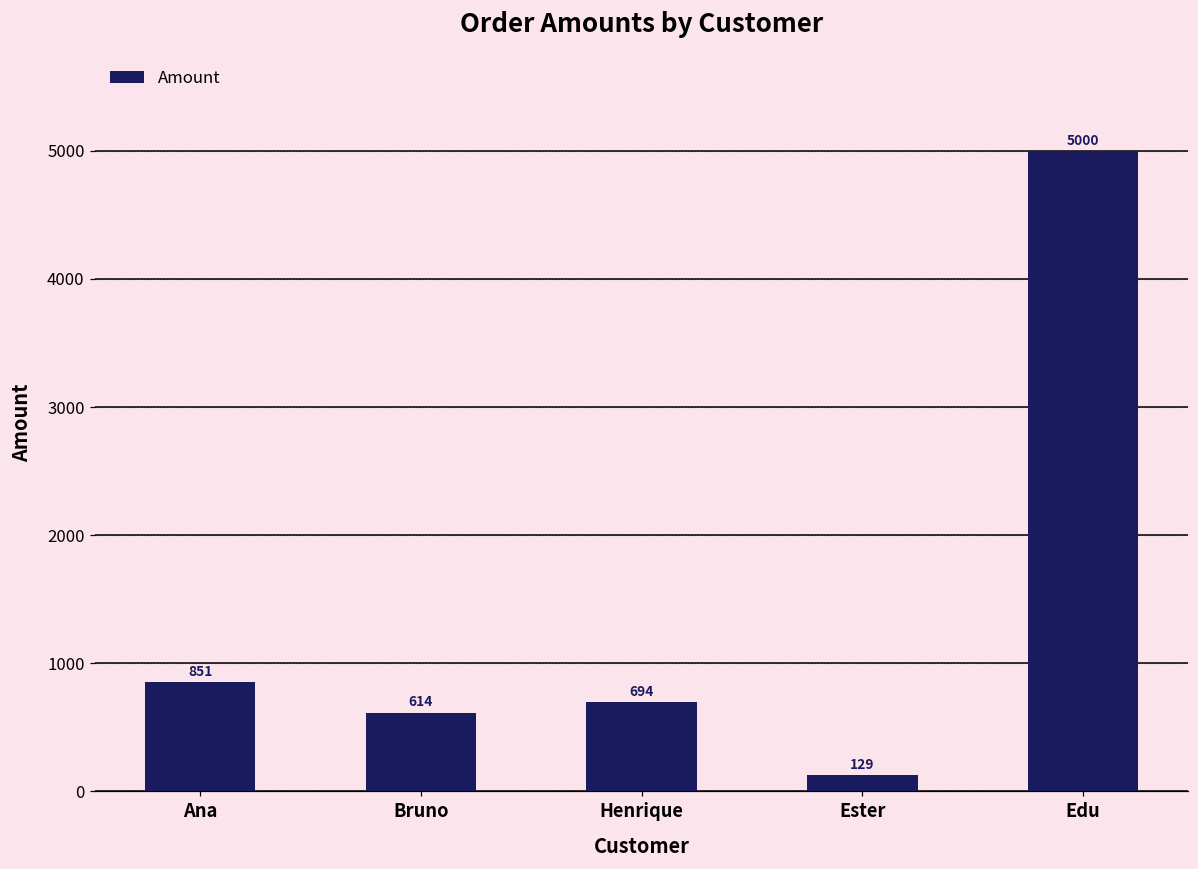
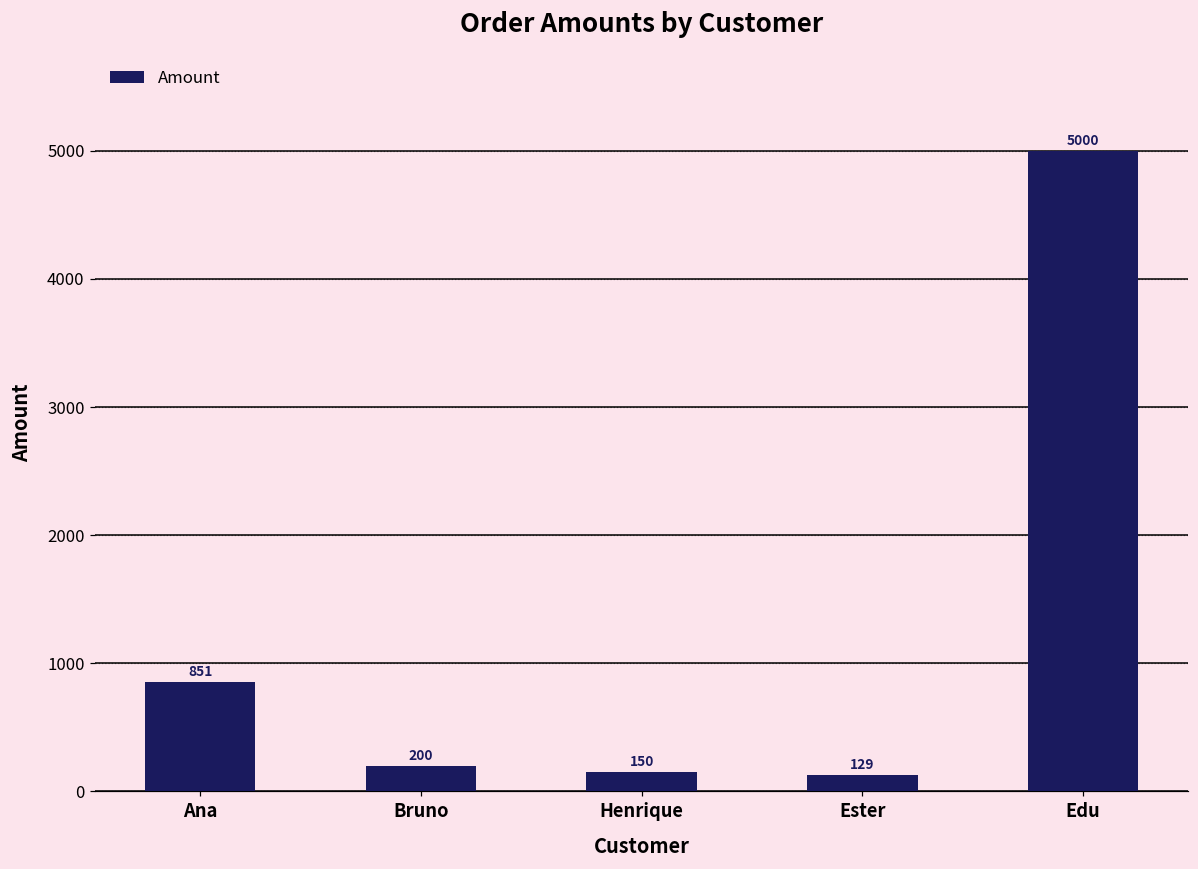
  {
    "Ana": 851,
-   "Bruno": 614,
-   "Henrique": 694,
+   "Bruno": 200,
+   "Henrique": 150,
    "Ester": 129,
    "Edu": 5000
  }
